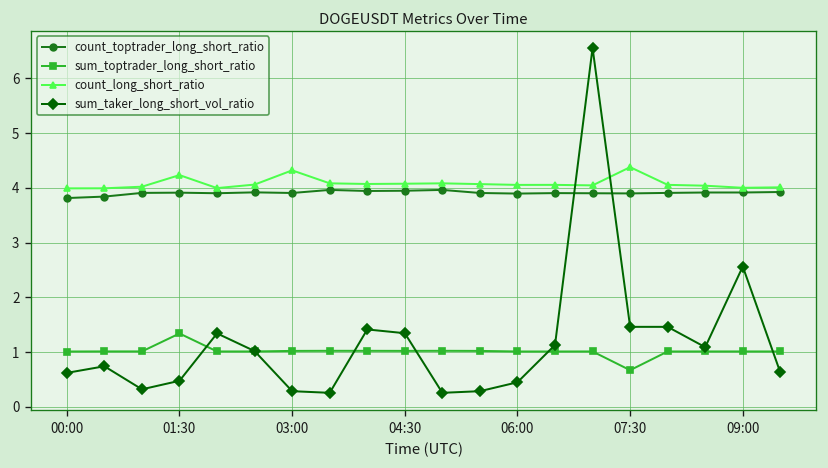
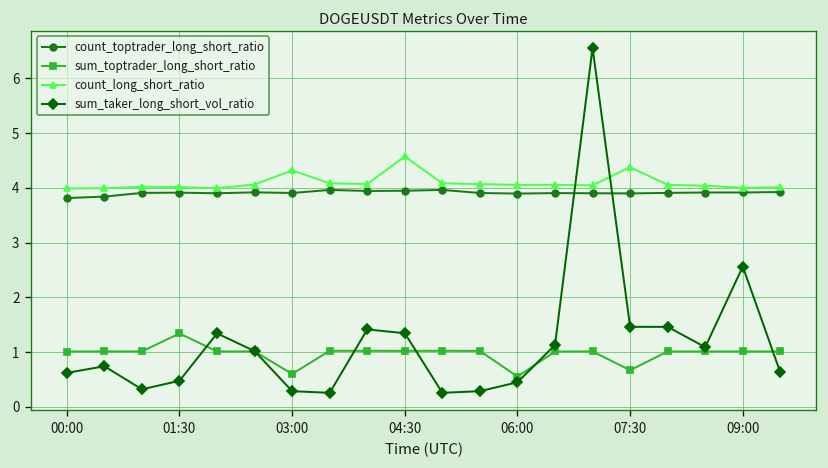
  {
    "sum_toptrader_long_short_ratio": {
      "00:00": 1.0,
      "01:30": 1.3,
-     "03:00": 1.0,
+     "03:00": 0.6,
      "04:30": 1.0,
-     "06:00": 1.0,
+     "06:00": 0.6,
      "07:30": 0.7,
      "09:00": 1.0
    },
    "count_long_short_ratio": {
      "00:00": 4.0,
-     "01:30": 4.2,
+     "01:30": 4.0,
      "03:00": 4.3,
-     "04:30": 4.1,
+     "04:30": 4.6,
      "06:00": 4.1,
      "07:30": 4.4,
      "09:00": 4.0
    }
  }
